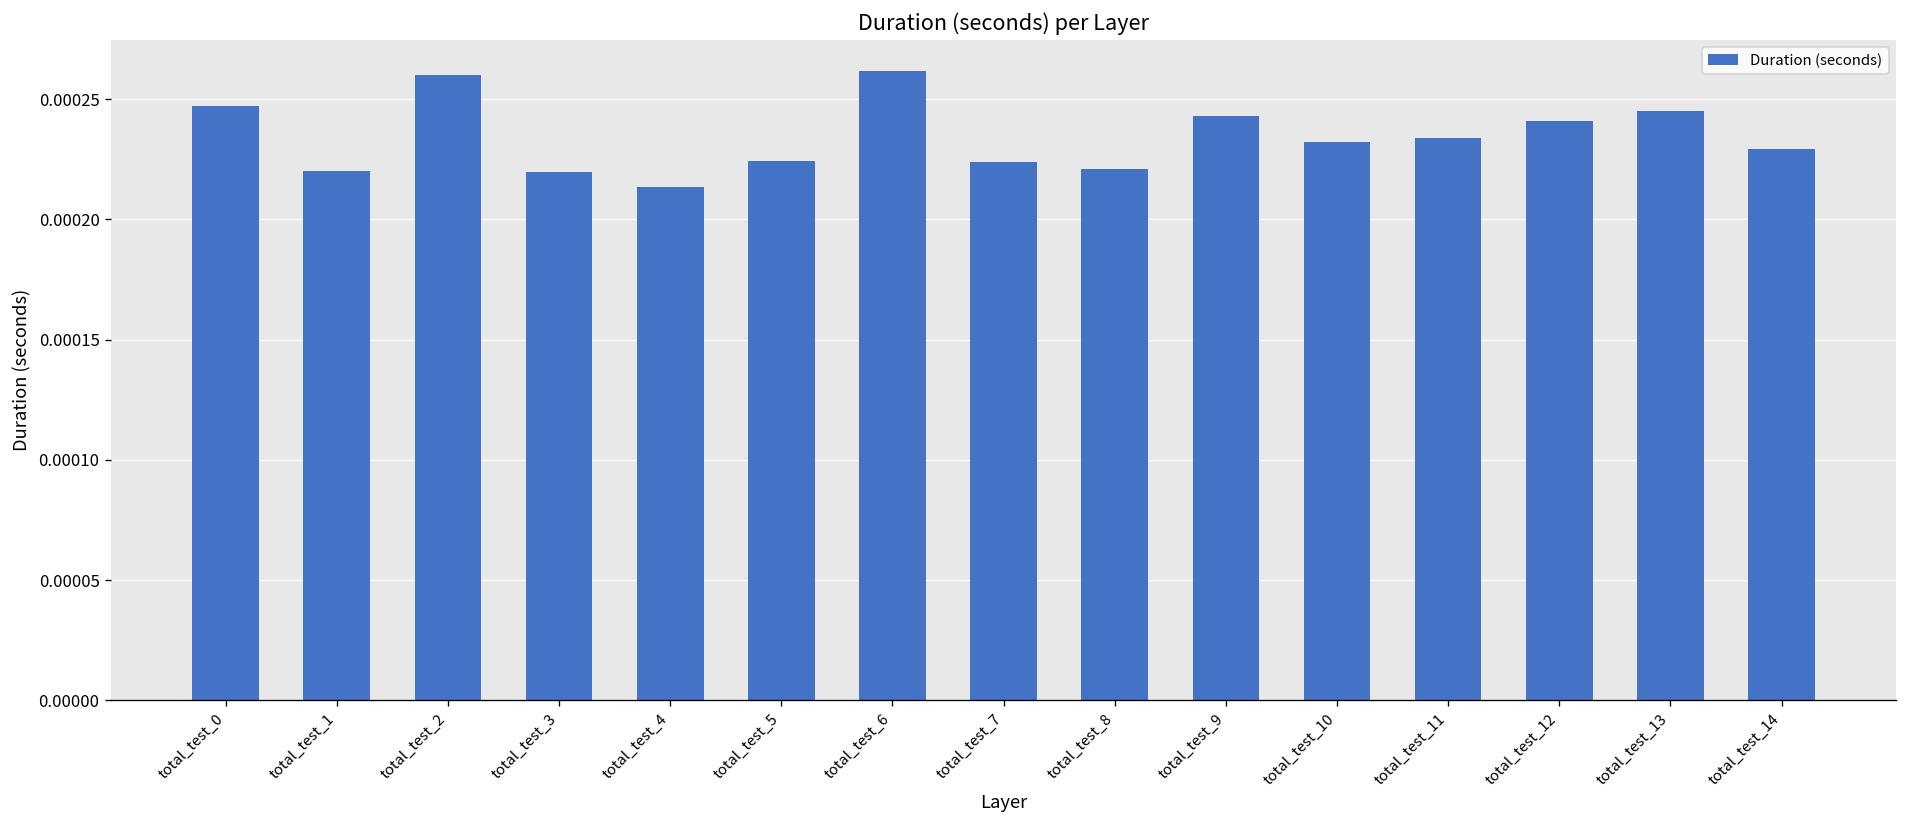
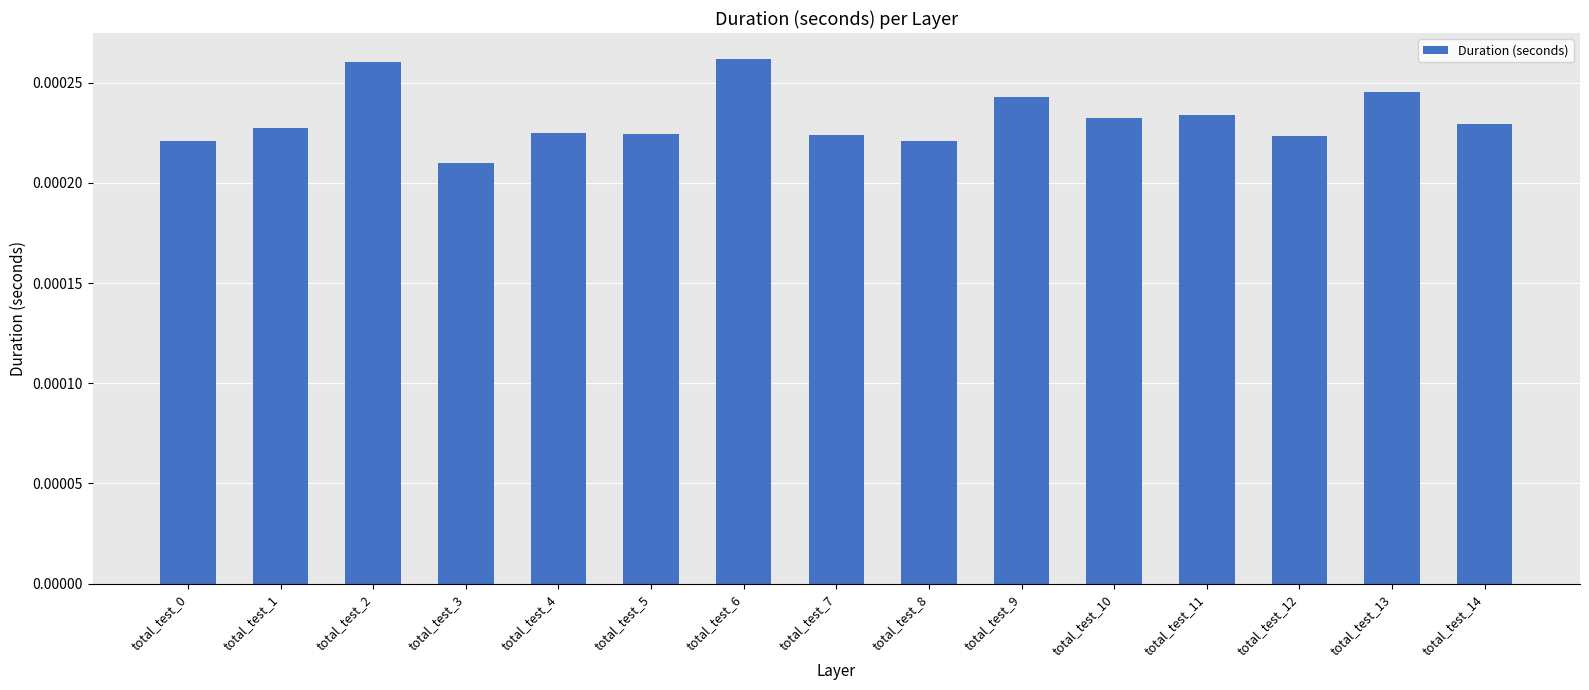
  {
-   "total_test_0": 0.000247,
-   "total_test_1": 0.000220,
+   "total_test_0": 0.000221,
+   "total_test_1": 0.000227,
    "total_test_2": 0.000260,
-   "total_test_3": 0.000220,
-   "total_test_4": 0.000214,
+   "total_test_3": 0.000210,
+   "total_test_4": 0.000225,
    "total_test_5": 0.000224,
    "total_test_6": 0.000262,
    "total_test_7": 0.000224,
    "total_test_8": 0.000221,
    "total_test_9": 0.000243,
    "total_test_10": 0.000232,
    "total_test_11": 0.000234,
-   "total_test_12": 0.000241,
+   "total_test_12": 0.000223,
    "total_test_13": 0.000245,
    "total_test_14": 0.000229
  }
